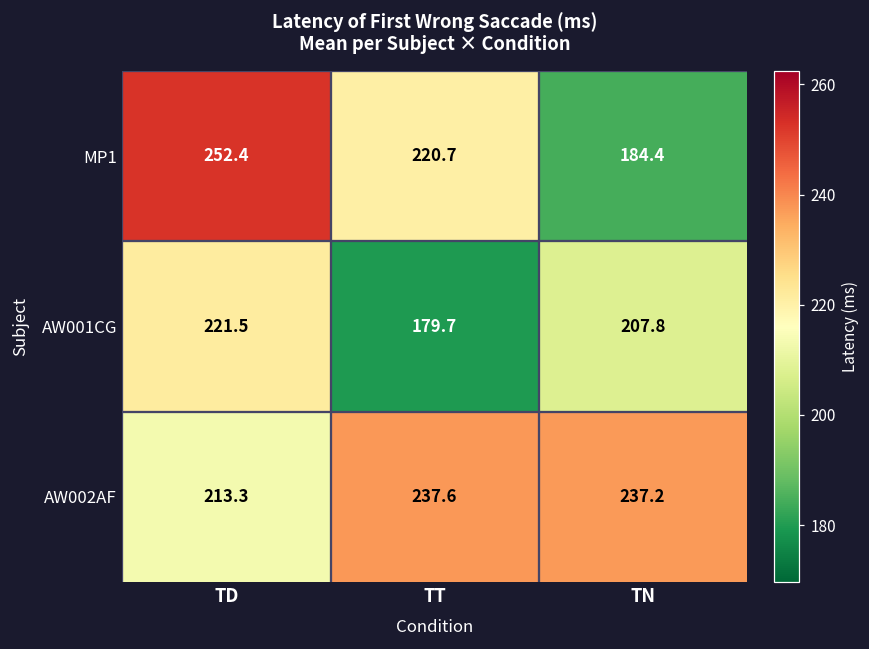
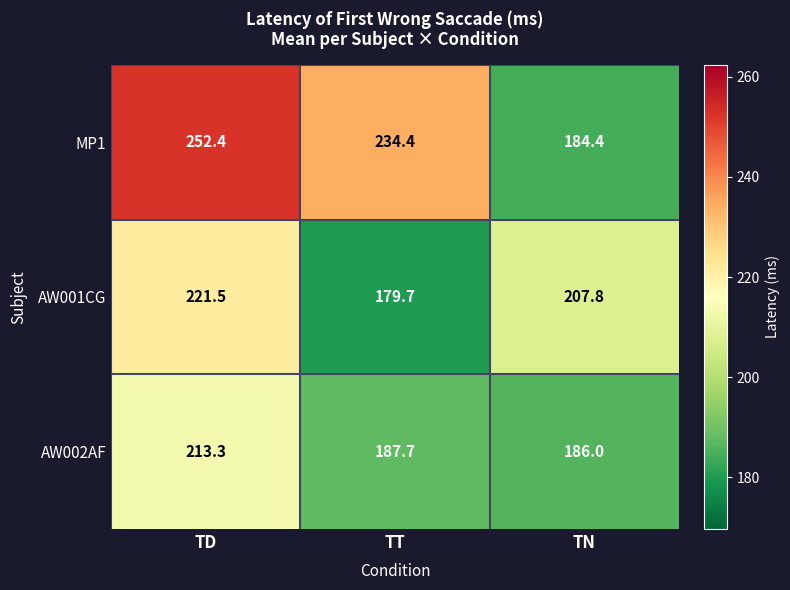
  {
    "MP1": {
      "TD": 252.4,
-     "TT": 220.7,
+     "TT": 234.4,
      "TN": 184.4
    },
    "AW001CG": {
      "TD": 221.5,
      "TT": 179.7,
      "TN": 207.8
    },
    "AW002AF": {
      "TD": 213.3,
-     "TT": 237.6,
-     "TN": 237.2
+     "TT": 187.7,
+     "TN": 186.0
    }
  }
